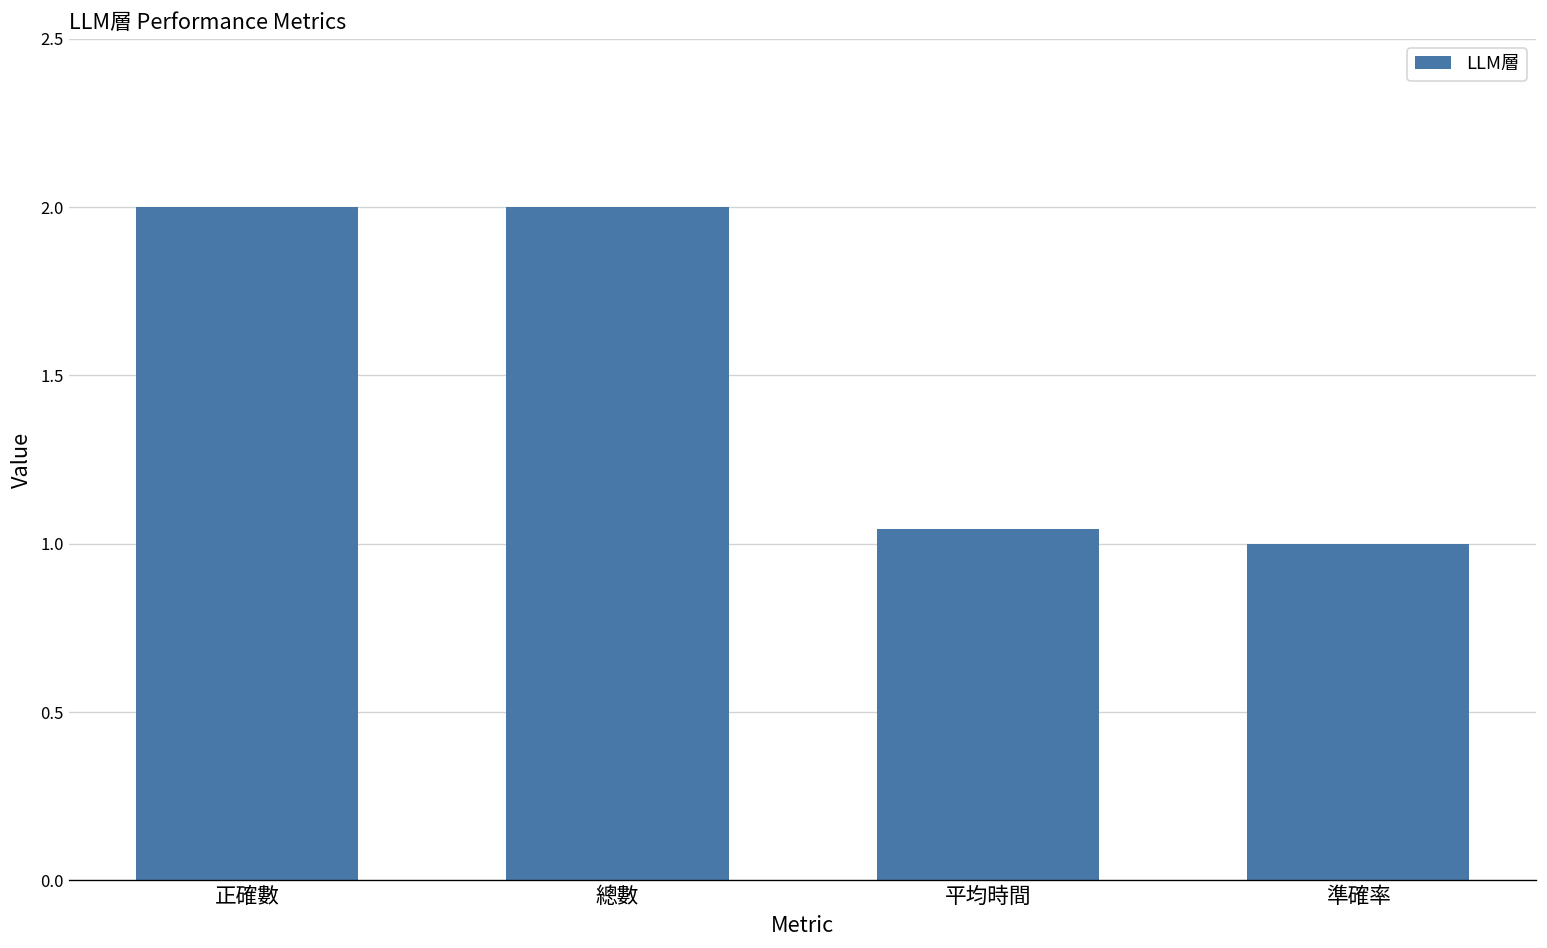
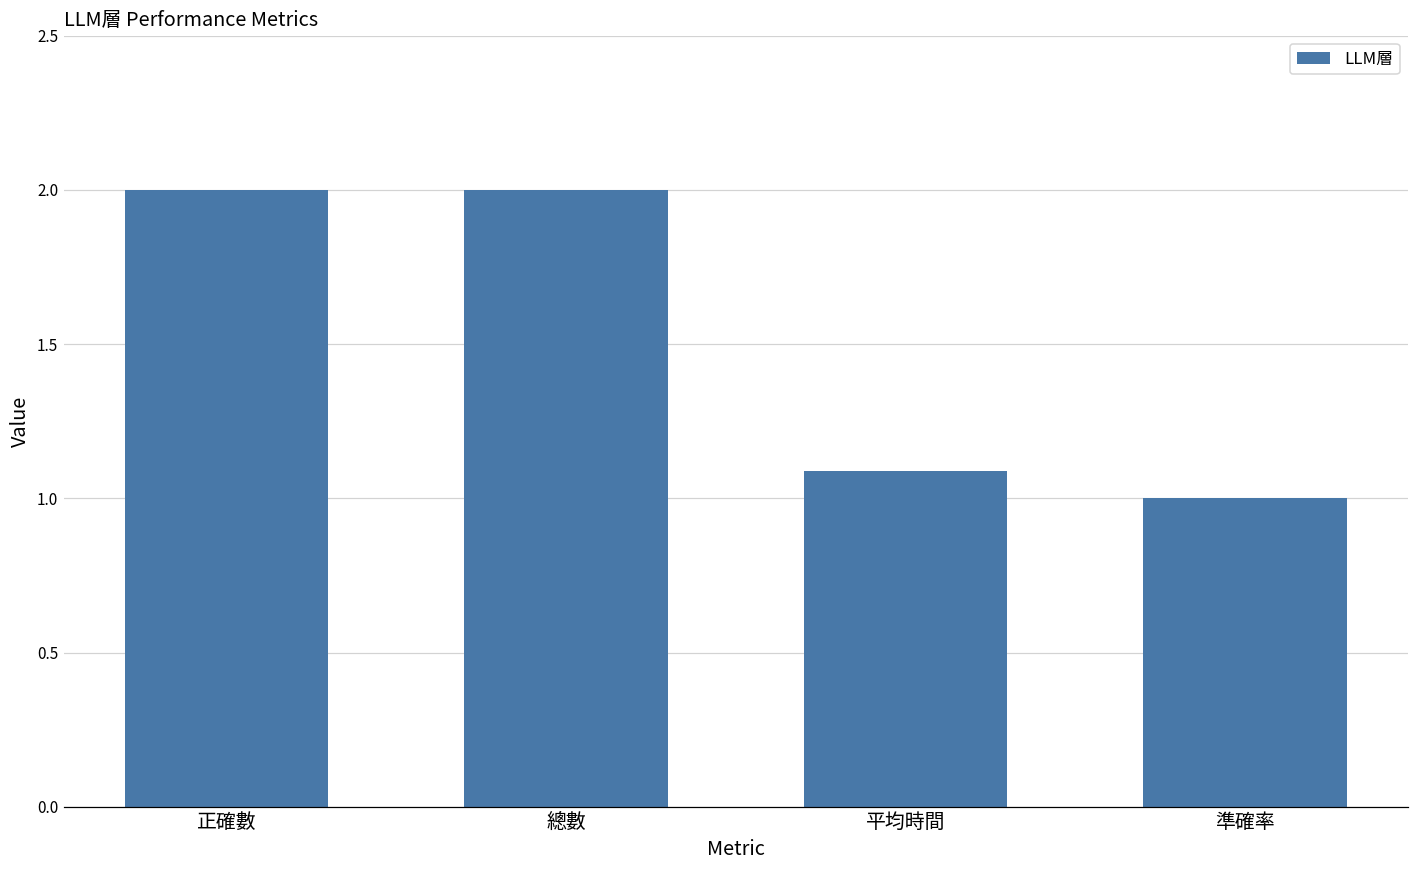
  {
    "正確數": 2.00,
    "總數": 2.00,
-   "平均時間": 1.05,
+   "平均時間": 1.09,
    "準確率": 1.00
  }
